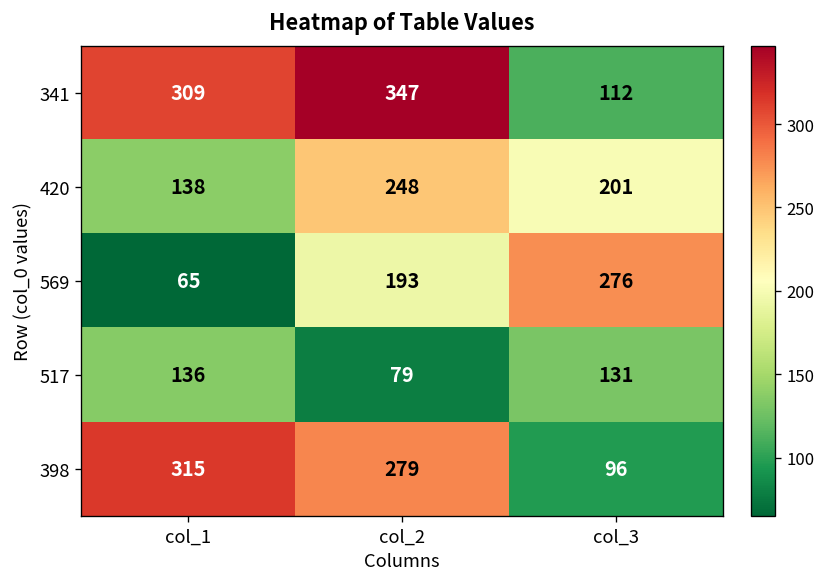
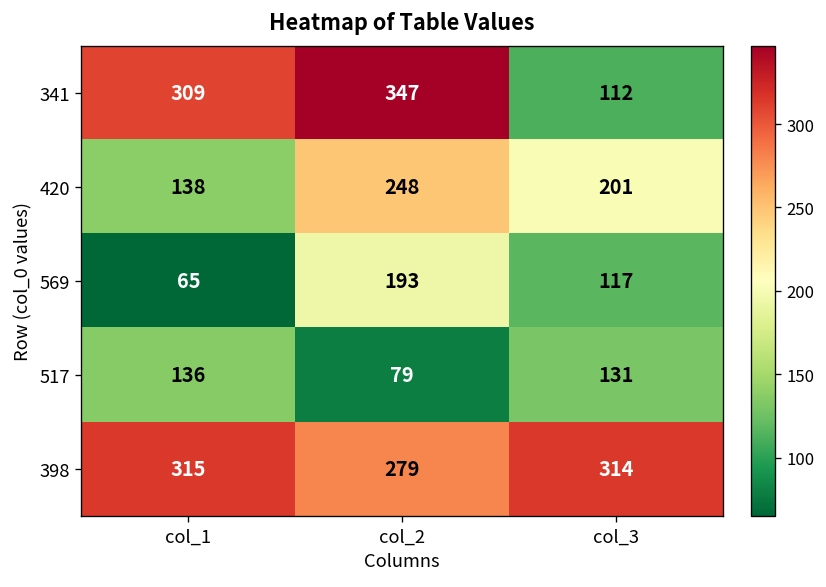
  {
    "341": {
      "col_1": 309,
      "col_2": 347,
      "col_3": 112
    },
    "420": {
      "col_1": 138,
      "col_2": 248,
      "col_3": 201
    },
    "569": {
      "col_1": 65,
      "col_2": 193,
-     "col_3": 276
+     "col_3": 117
    },
    "517": {
      "col_1": 136,
      "col_2": 79,
      "col_3": 131
    },
    "398": {
      "col_1": 315,
      "col_2": 279,
-     "col_3": 96
+     "col_3": 314
    }
  }
